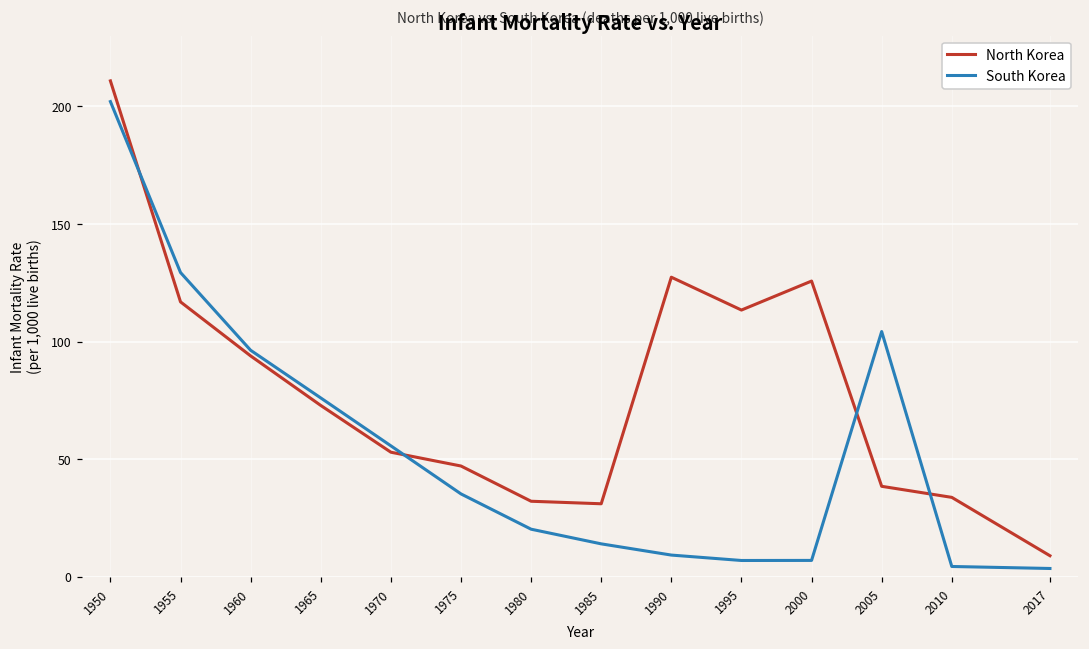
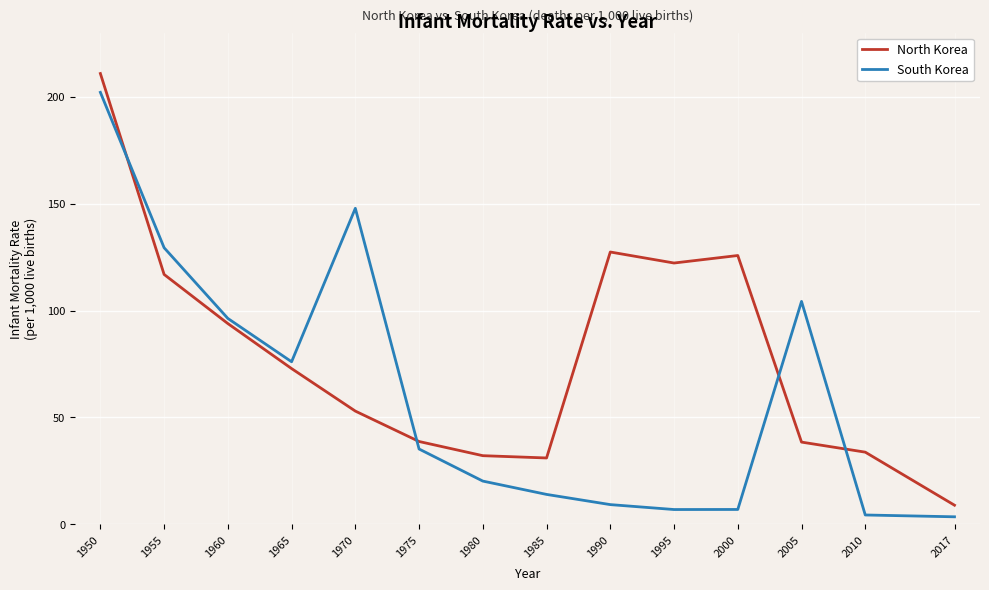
  {
    "North Korea": {
      "1950": 211,
      "1955": 117,
      "1960": 94,
      "1965": 73,
      "1970": 53,
-     "1975": 47,
+     "1975": 39,
      "1980": 32,
      "1985": 31,
      "1990": 127,
-     "1995": 113,
+     "1995": 122,
      "2000": 126,
      "2005": 38,
      "2010": 34,
      "2017": 9
    },
    "South Korea": {
      "1950": 202,
      "1955": 129,
      "1960": 96,
      "1965": 76,
-     "1970": 56,
+     "1970": 148,
      "1975": 35,
      "1980": 20,
      "1985": 14,
      "1990": 9,
      "1995": 7,
      "2000": 7,
      "2005": 104,
      "2010": 4,
      "2017": 4
    }
  }
